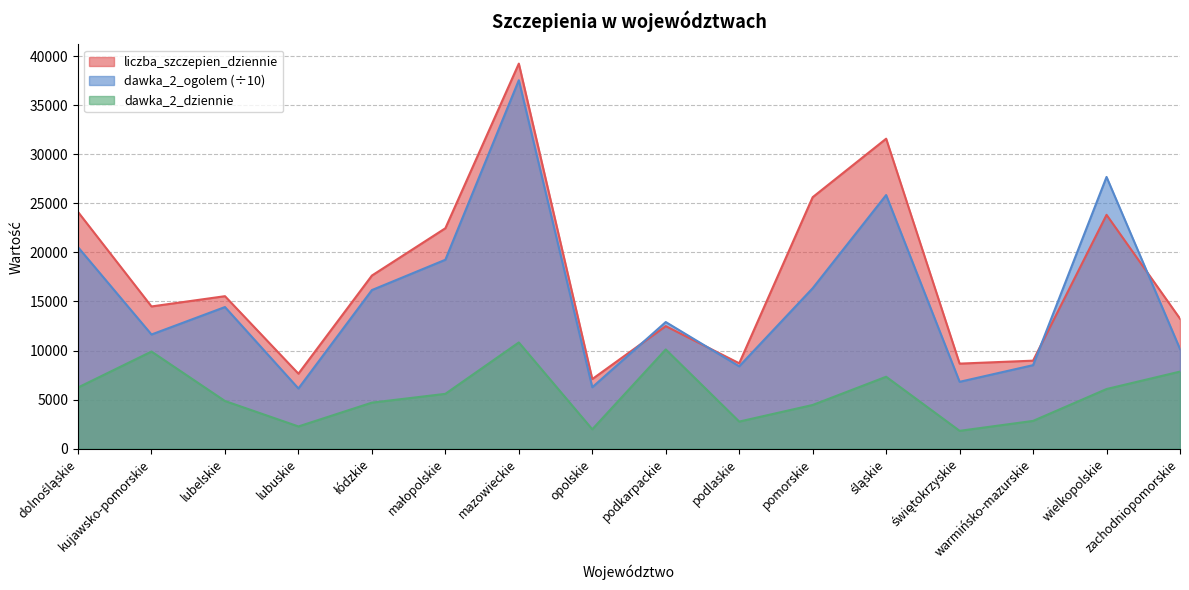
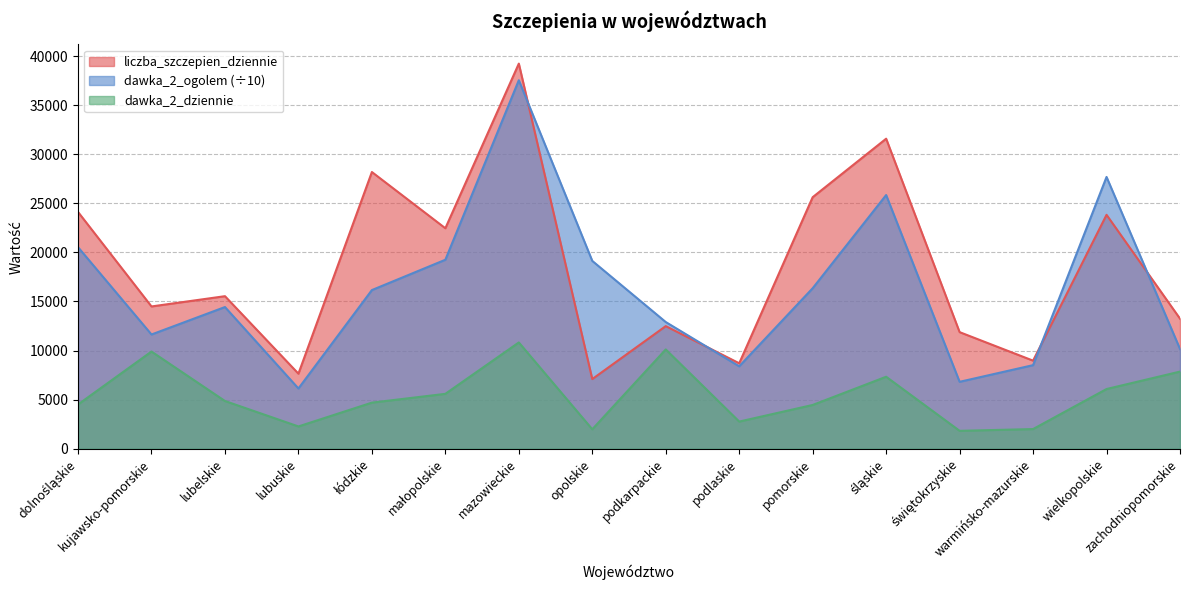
  {
    "liczba_szczepien_dziennie": {
      "dolnośląskie": 24000,
      "kujawsko-pomorskie": 14000,
      "lubelskie": 16000,
      "lubuskie": 8000,
-     "łódzkie": 18000,
+     "łódzkie": 28000,
      "małopolskie": 22000,
      "mazowieckie": 39000,
      "opolskie": 7000,
      "podkarpackie": 12000,
      "podlaskie": 9000,
      "pomorskie": 26000,
      "śląskie": 32000,
-     "świętokrzyskie": 9000,
+     "świętokrzyskie": 12000,
      "warmińsko-mazurskie": 9000,
      "wielkopolskie": 24000,
      "zachodniopomorskie": 13000
    },
    "dawka_2_ogolem (÷10)": {
      "dolnośląskie": 21000,
      "kujawsko-pomorskie": 12000,
      "lubelskie": 14000,
      "lubuskie": 6000,
      "łódzkie": 16000,
      "małopolskie": 19000,
      "mazowieckie": 38000,
-     "opolskie": 6000,
+     "opolskie": 19000,
      "podkarpackie": 13000,
      "podlaskie": 8000,
      "pomorskie": 16000,
      "śląskie": 26000,
      "świętokrzyskie": 7000,
      "warmińsko-mazurskie": 9000,
      "wielkopolskie": 28000,
      "zachodniopomorskie": 10000
    },
    "dawka_2_dziennie": {
-     "dolnośląskie": 6000,
+     "dolnośląskie": 5000,
      "kujawsko-pomorskie": 10000,
      "lubelskie": 5000,
      "lubuskie": 2000,
      "łódzkie": 5000,
      "małopolskie": 6000,
      "mazowieckie": 11000,
      "opolskie": 2000,
      "podkarpackie": 10000,
      "podlaskie": 3000,
      "pomorskie": 4000,
      "śląskie": 7000,
      "świętokrzyskie": 2000,
-     "warmińsko-mazurskie": 3000,
+     "warmińsko-mazurskie": 2000,
      "wielkopolskie": 6000,
      "zachodniopomorskie": 8000
    }
  }
